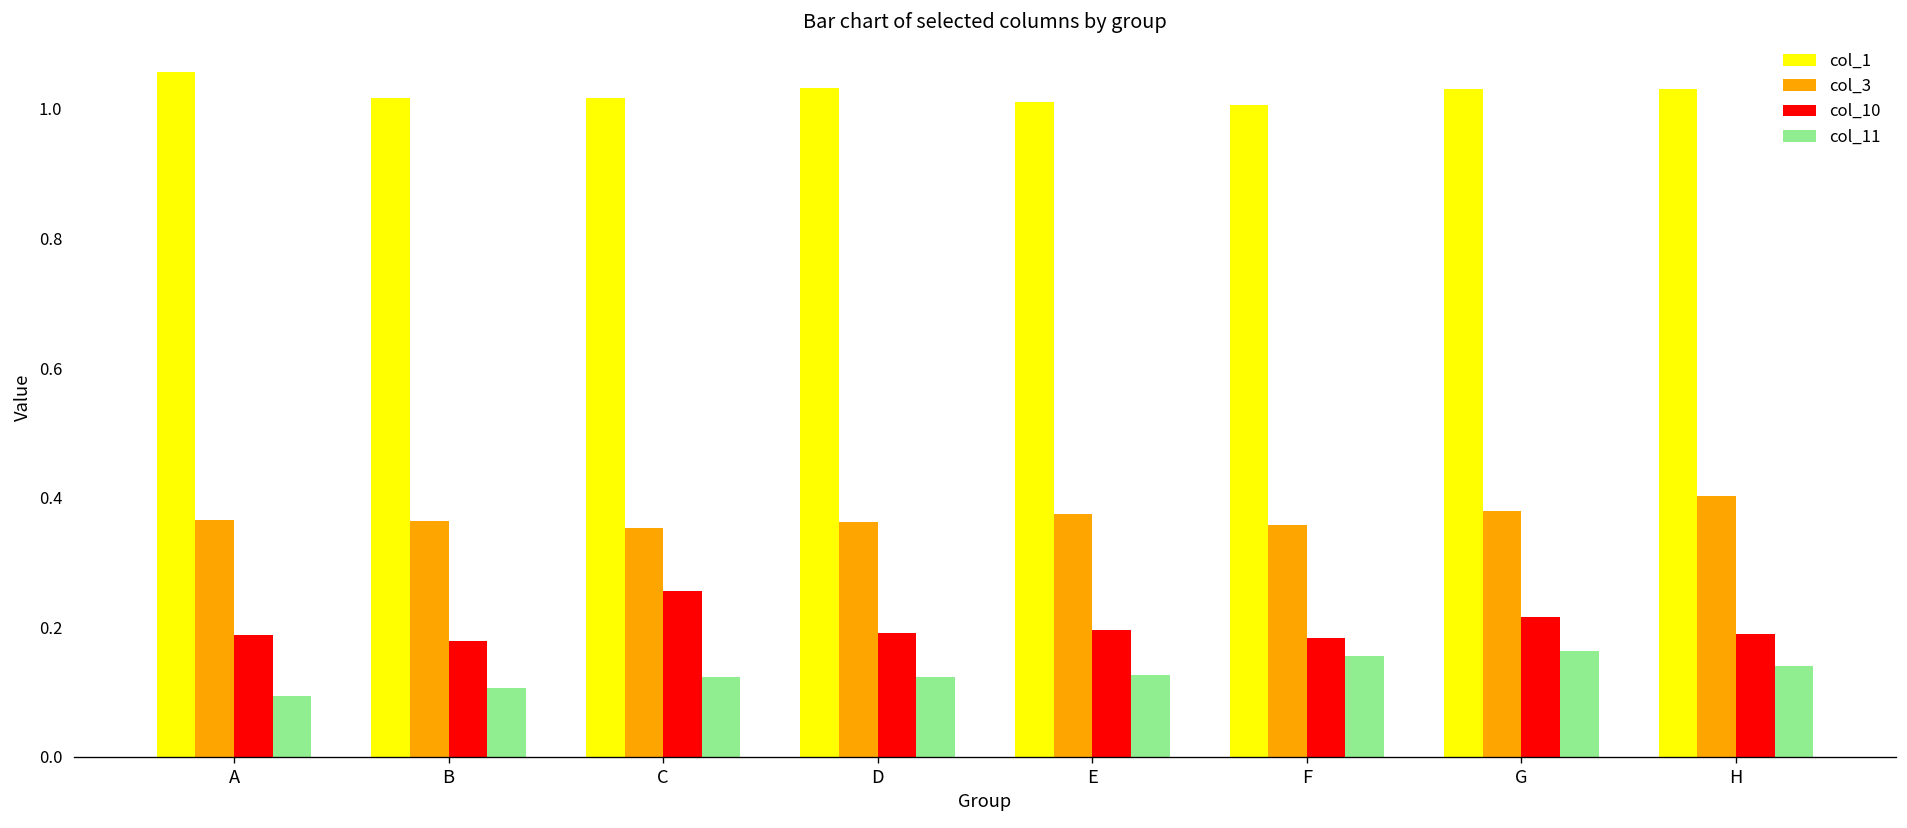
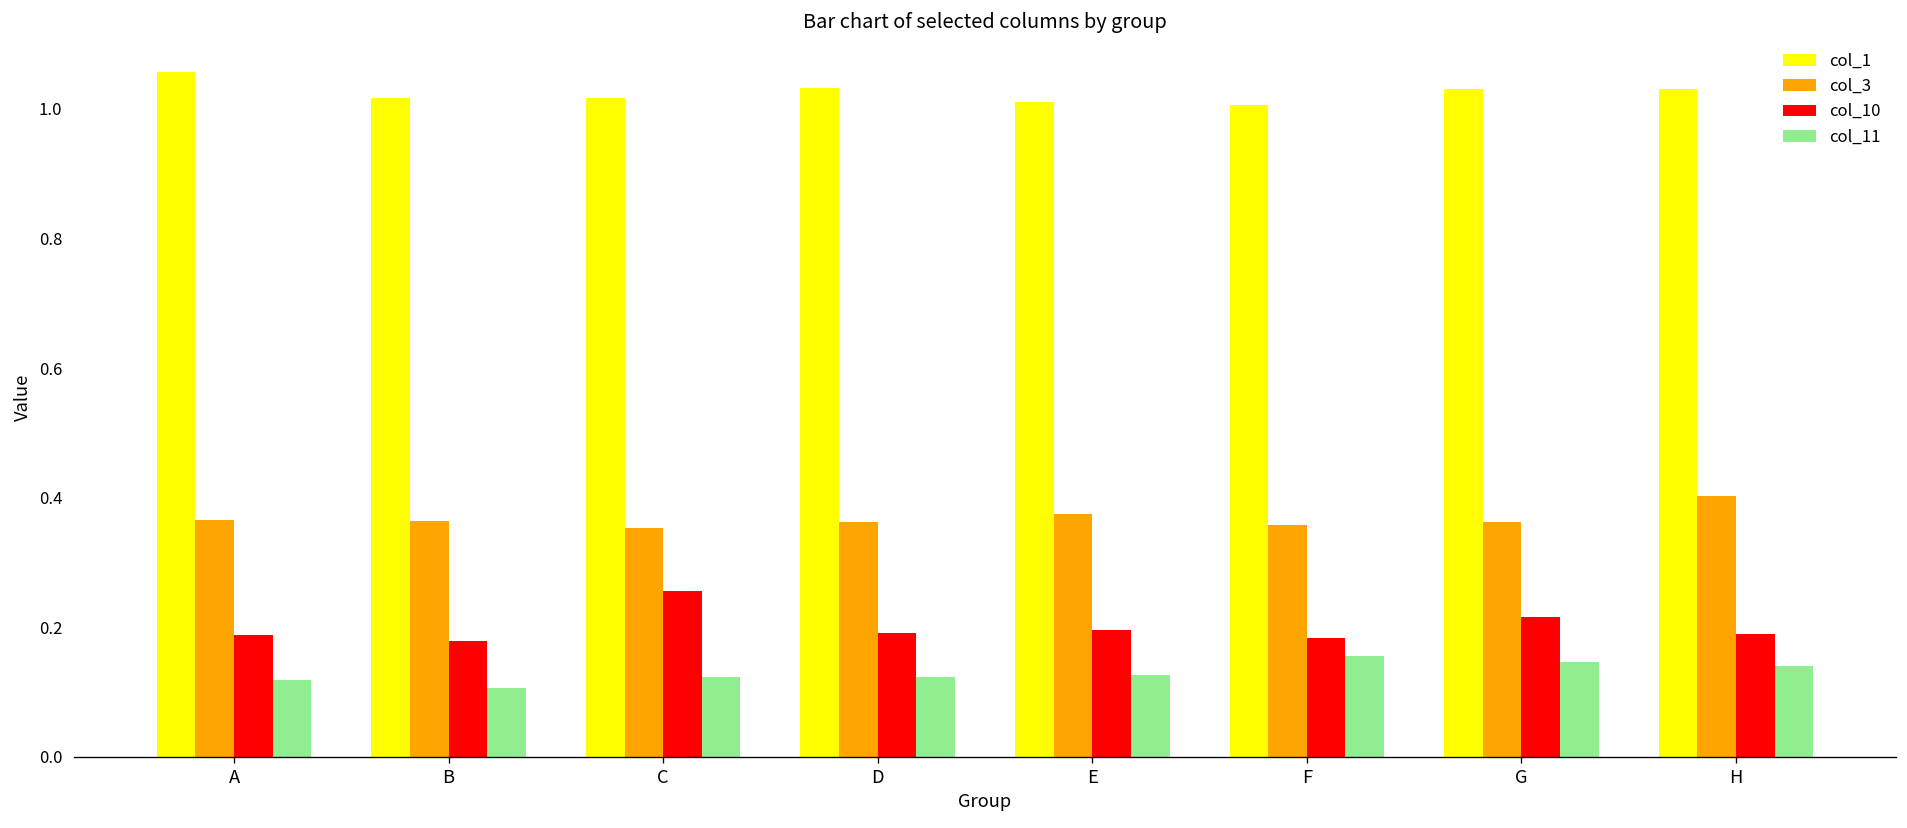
  {
    "col_1": {
      "A": 1.06,
      "B": 1.02,
      "C": 1.02,
      "D": 1.03,
      "E": 1.01,
      "F": 1.01,
      "G": 1.03,
      "H": 1.03
    },
    "col_3": {
      "A": 0.37,
      "B": 0.36,
      "C": 0.35,
      "D": 0.36,
      "E": 0.38,
      "F": 0.36,
-     "G": 0.38,
+     "G": 0.36,
      "H": 0.40
    },
    "col_10": {
      "A": 0.19,
      "B": 0.18,
      "C": 0.26,
      "D": 0.19,
      "E": 0.20,
      "F": 0.18,
      "G": 0.22,
      "H": 0.19
    },
    "col_11": {
-     "A": 0.09,
+     "A": 0.12,
      "B": 0.11,
      "C": 0.12,
      "D": 0.12,
      "E": 0.13,
      "F": 0.16,
-     "G": 0.16,
+     "G": 0.15,
      "H": 0.14
    }
  }
